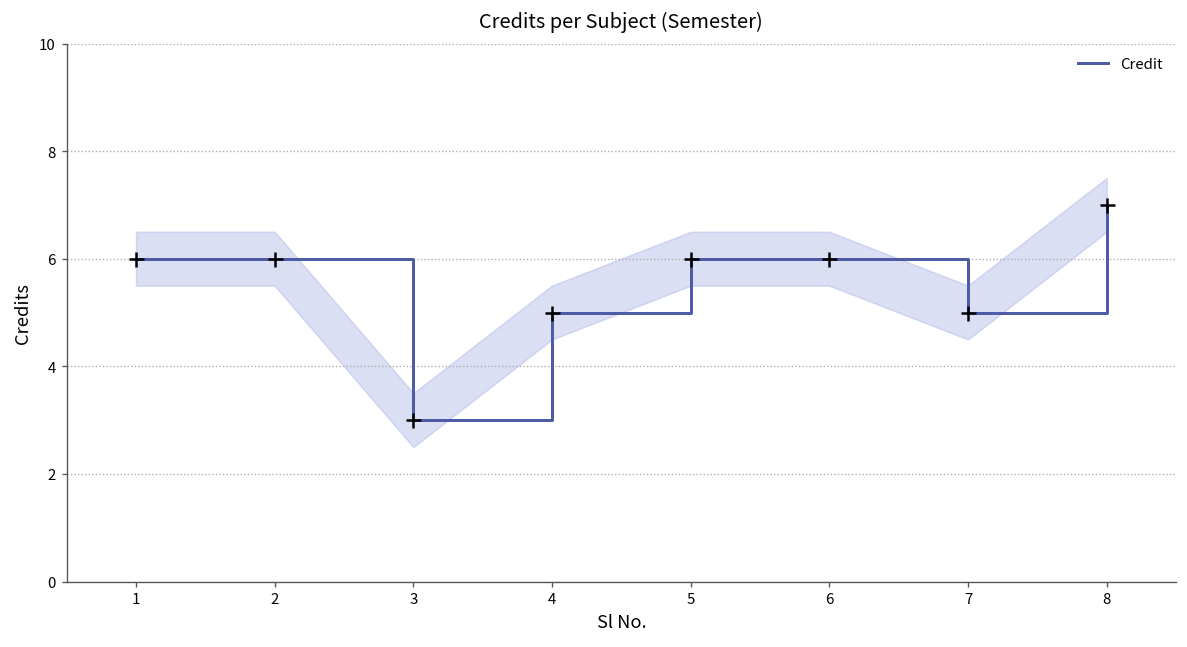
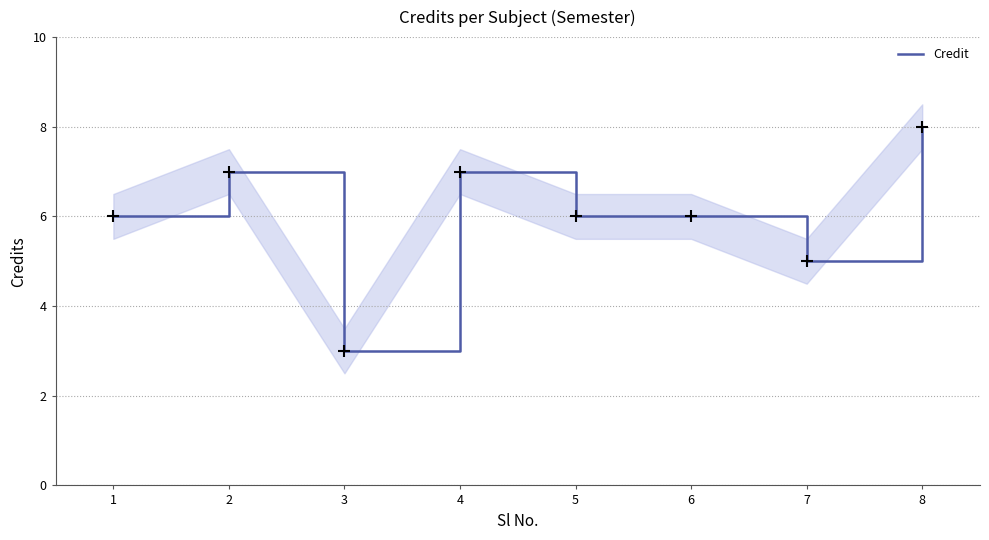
  {
    "Credit": {
      "1": 6,
-     "2": 6,
+     "2": 7,
      "3": 3,
-     "4": 5,
+     "4": 7,
      "5": 6,
      "6": 6,
      "7": 5,
-     "8": 7
+     "8": 8
    }
  }
